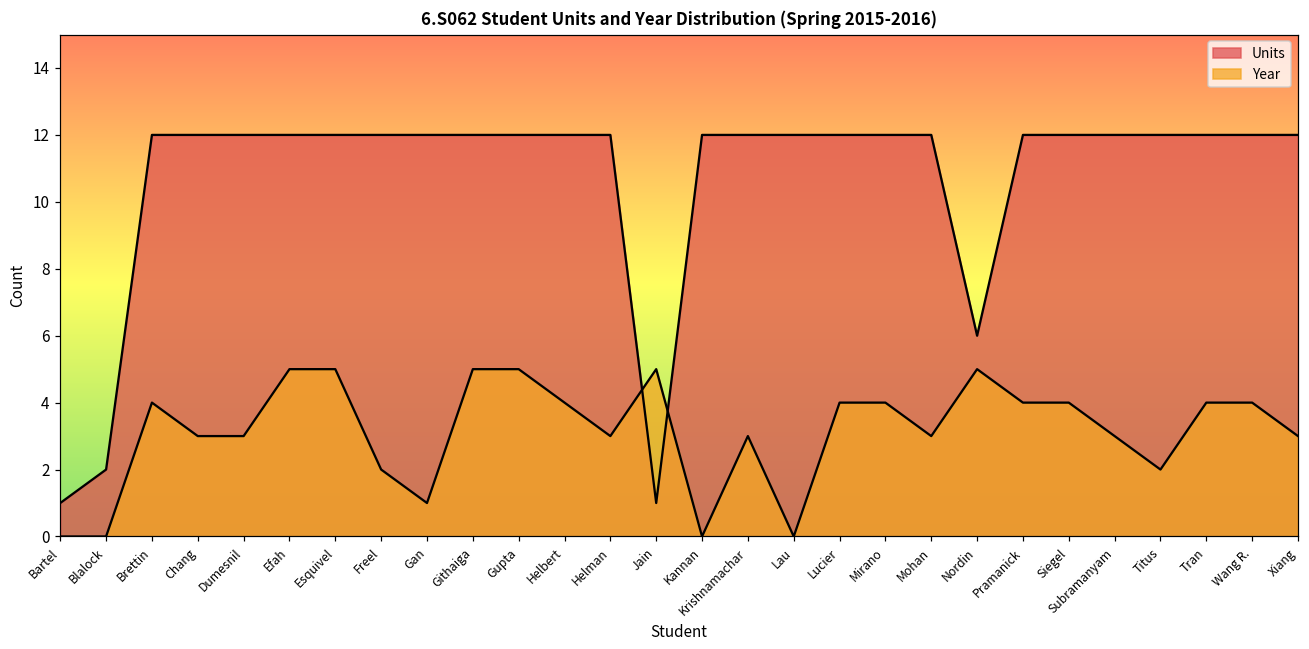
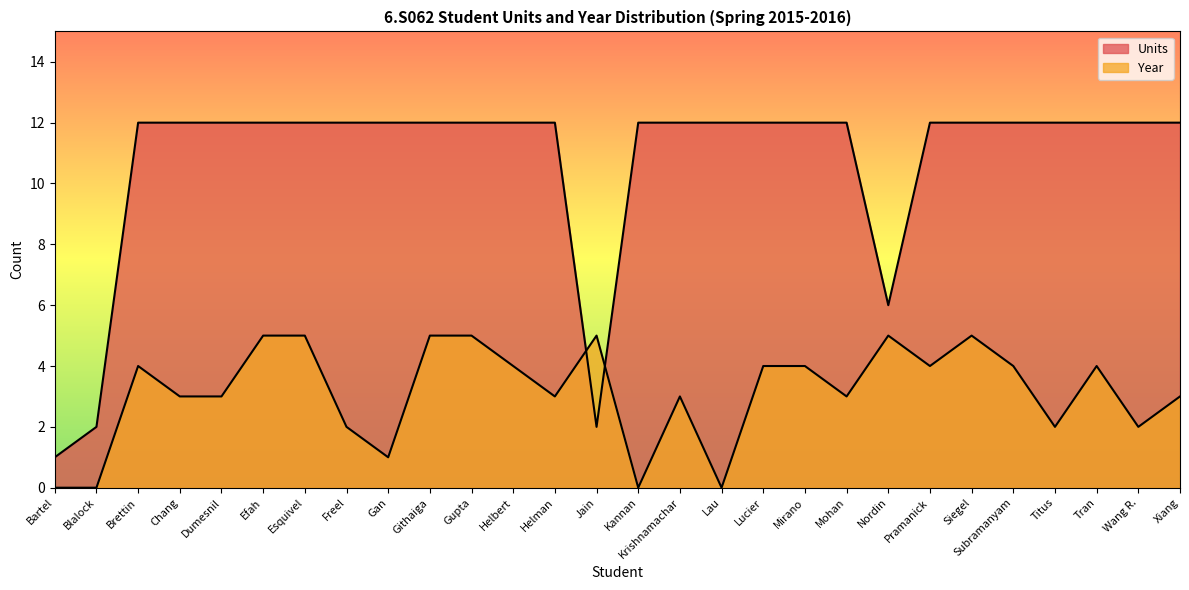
  {
    "Units": {
      "Bartel": 1,
      "Blalock": 2,
      "Brettin": 12,
      "Chang": 12,
      "Dumesnil": 12,
      "Efah": 12,
      "Esquivel": 12,
      "Freel": 12,
      "Gan": 12,
      "Githaiga": 12,
      "Gupta": 12,
      "Helbert": 12,
      "Helman": 12,
-     "Jain": 1,
+     "Jain": 2,
      "Kannan": 12,
      "Krishnamachar": 12,
      "Lau": 12,
      "Lucier": 12,
      "Mirano": 12,
      "Mohan": 12,
      "Nordin": 6,
      "Pramanick": 12,
      "Siegel": 12,
      "Subramanyam": 12,
      "Titus": 12,
      "Tran": 12,
      "Wang R.": 12,
      "Xiang": 12
    },
    "Year": {
      "Bartel": 0,
      "Blalock": 0,
      "Brettin": 4,
      "Chang": 3,
      "Dumesnil": 3,
      "Efah": 5,
      "Esquivel": 5,
      "Freel": 2,
      "Gan": 1,
      "Githaiga": 5,
      "Gupta": 5,
      "Helbert": 4,
      "Helman": 3,
      "Jain": 5,
      "Kannan": 0,
      "Krishnamachar": 3,
      "Lau": 0,
      "Lucier": 4,
      "Mirano": 4,
      "Mohan": 3,
      "Nordin": 5,
      "Pramanick": 4,
-     "Siegel": 4,
-     "Subramanyam": 3,
+     "Siegel": 5,
+     "Subramanyam": 4,
      "Titus": 2,
      "Tran": 4,
-     "Wang R.": 4,
+     "Wang R.": 2,
      "Xiang": 3
    }
  }
